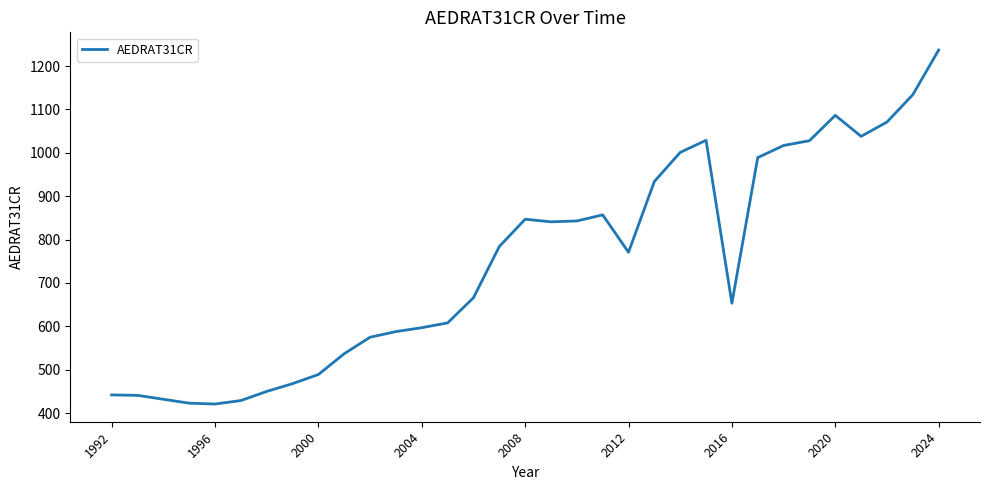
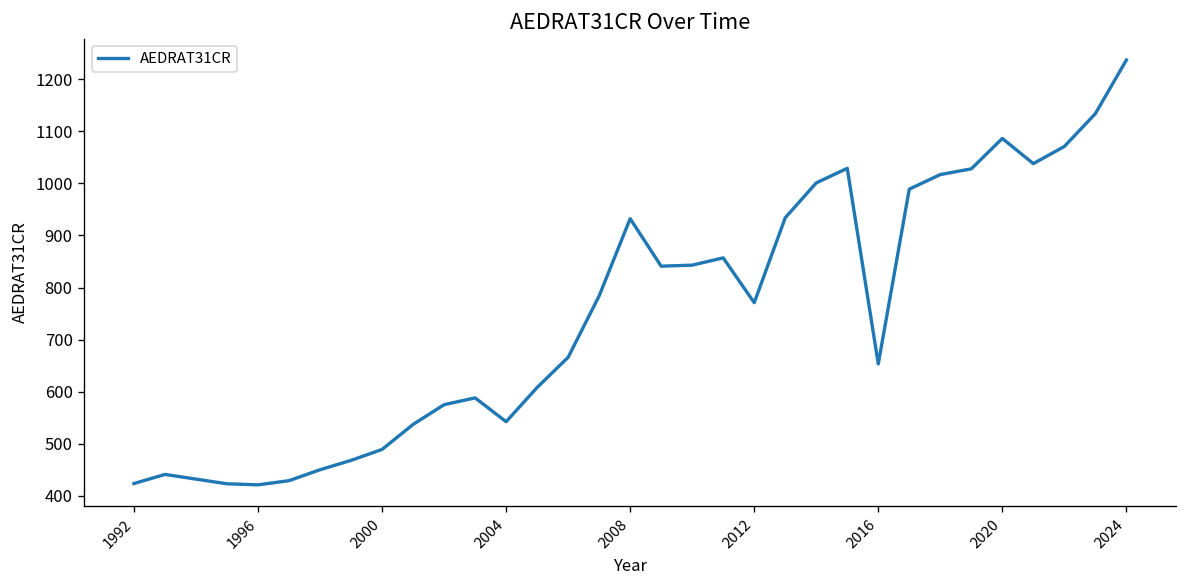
  {
-   "1992": 440,
+   "1992": 420,
    "1996": 420,
    "2000": 490,
-   "2004": 600,
-   "2008": 850,
+   "2004": 540,
+   "2008": 930,
    "2012": 770,
    "2016": 650,
    "2020": 1090,
    "2024": 1240
  }
